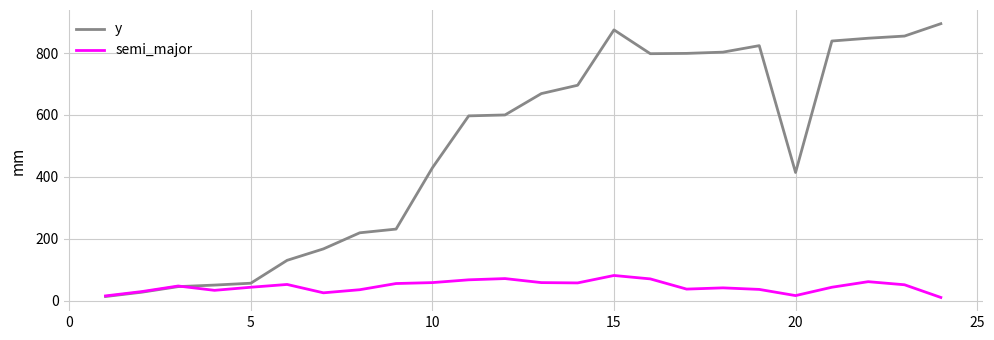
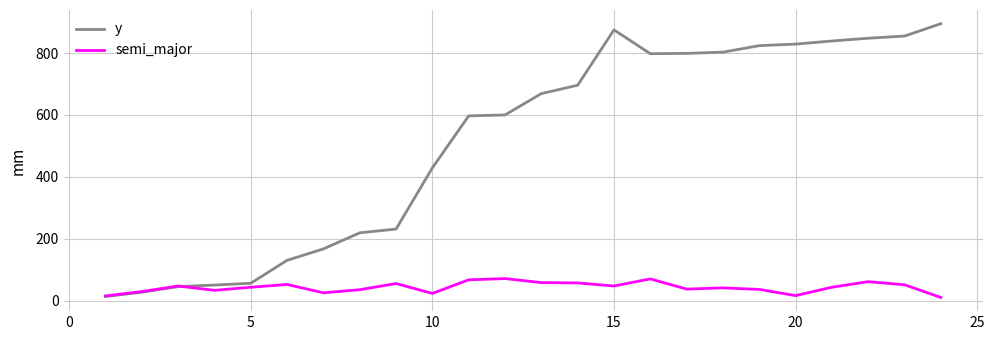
  {
    "y": {
      "5": 60,
      "10": 430,
      "15": 880,
-     "20": 410
+     "20": 830
    },
    "semi_major": {
      "5": 40,
-     "10": 60,
-     "15": 80,
+     "10": 20,
+     "15": 50,
      "20": 20
    }
  }
